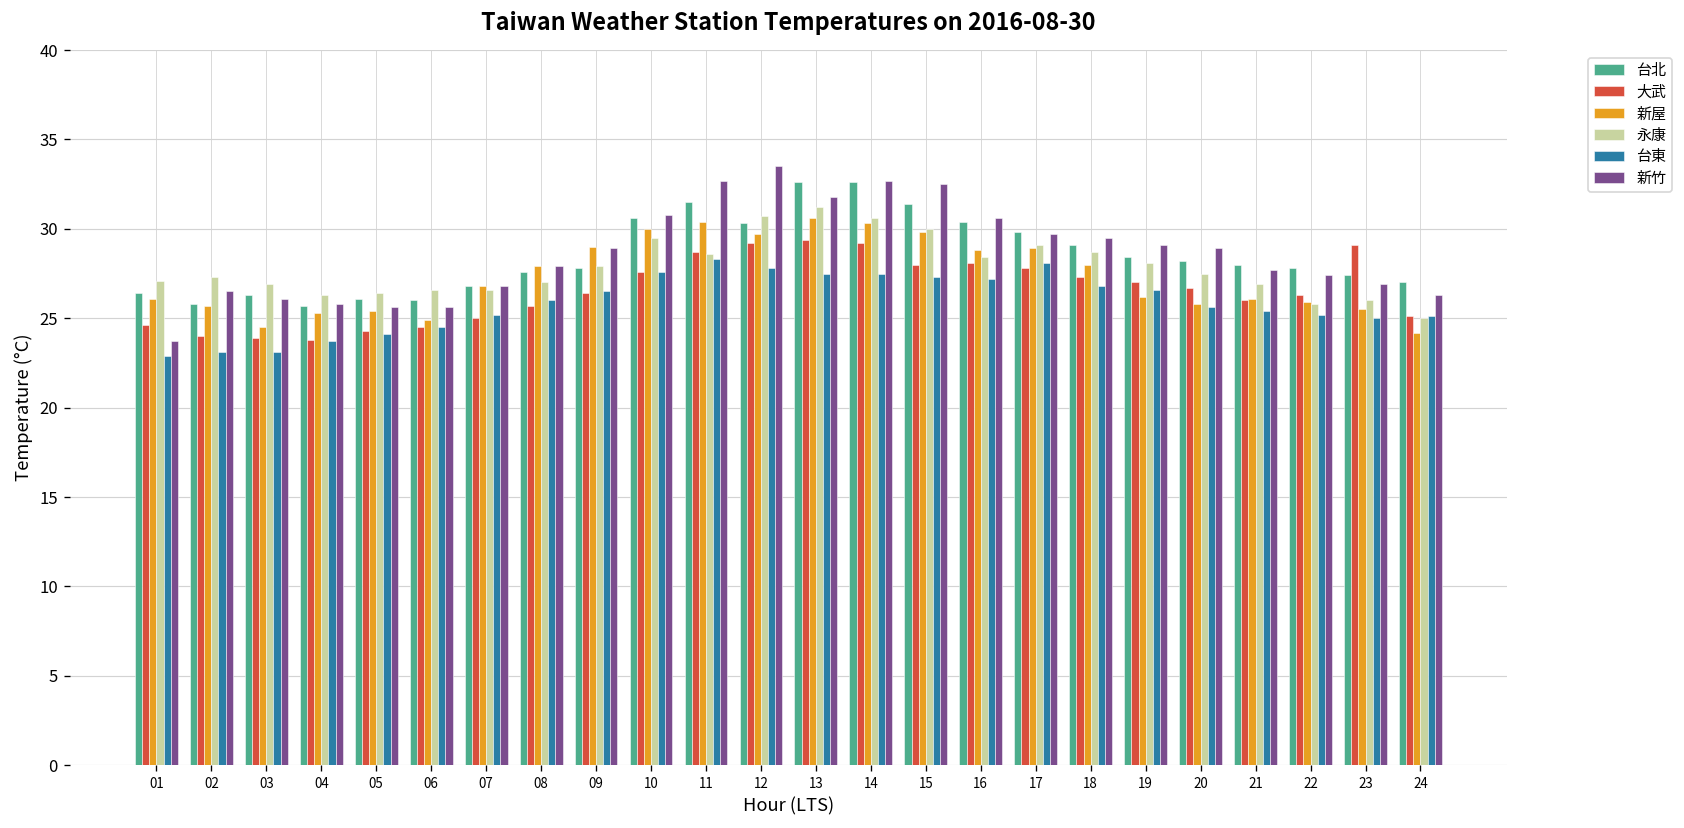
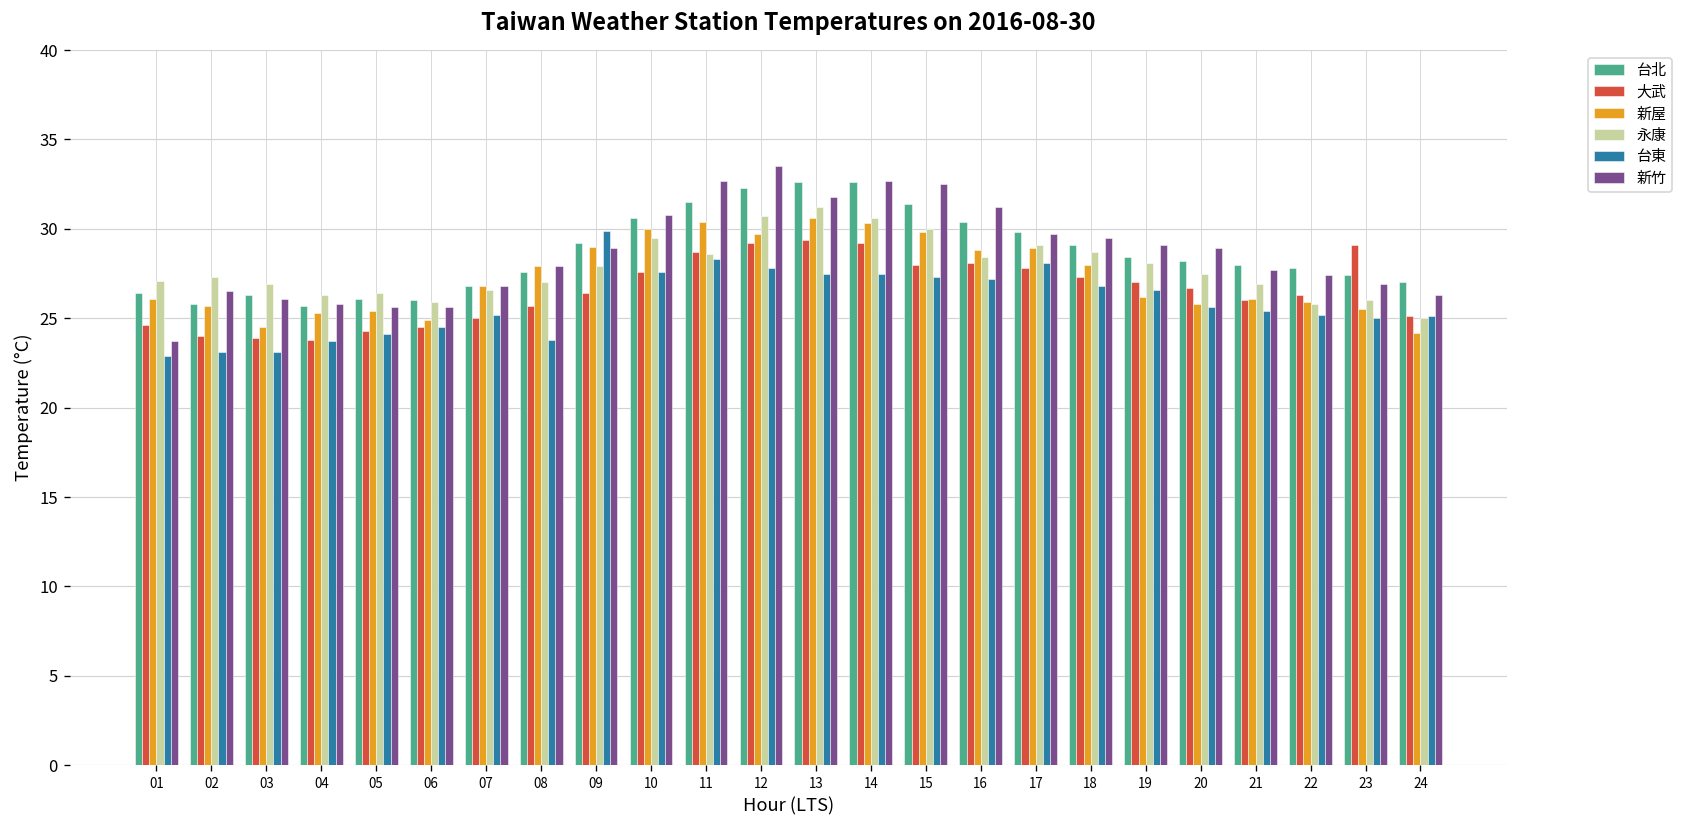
  {
    "台北": {
      "01": 26.4,
      "02": 25.8,
      "03": 26.3,
      "04": 25.7,
      "05": 26.1,
      "06": 26.0,
      "07": 26.8,
      "08": 27.6,
-     "09": 27.8,
+     "09": 29.2,
      "10": 30.6,
      "11": 31.5,
-     "12": 30.3,
+     "12": 32.3,
      "13": 32.6,
      "14": 32.6,
      "15": 31.4,
      "16": 30.4,
      "17": 29.8,
      "18": 29.1,
      "19": 28.4,
      "20": 28.2,
      "21": 28.0,
      "22": 27.8,
      "23": 27.4,
      "24": 27.0
    },
    "大武": {
      "01": 24.6,
      "02": 24.0,
      "03": 23.9,
      "04": 23.8,
      "05": 24.3,
      "06": 24.5,
      "07": 25.0,
      "08": 25.7,
      "09": 26.4,
      "10": 27.6,
      "11": 28.7,
      "12": 29.2,
      "13": 29.4,
      "14": 29.2,
      "15": 28.0,
      "16": 28.1,
      "17": 27.8,
      "18": 27.3,
      "19": 27.0,
      "20": 26.7,
      "21": 26.0,
      "22": 26.3,
      "23": 29.1,
      "24": 25.1
    },
    "新屋": {
      "01": 26.1,
      "02": 25.7,
      "03": 24.5,
      "04": 25.3,
      "05": 25.4,
      "06": 24.9,
      "07": 26.8,
      "08": 27.9,
      "09": 29.0,
      "10": 30.0,
      "11": 30.4,
      "12": 29.7,
      "13": 30.6,
      "14": 30.3,
      "15": 29.8,
      "16": 28.8,
      "17": 28.9,
      "18": 28.0,
      "19": 26.2,
      "20": 25.8,
      "21": 26.1,
      "22": 25.9,
      "23": 25.5,
      "24": 24.2
    },
    "永康": {
      "01": 27.1,
      "02": 27.3,
      "03": 26.9,
      "04": 26.3,
      "05": 26.4,
-     "06": 26.6,
+     "06": 25.9,
      "07": 26.6,
      "08": 27.0,
      "09": 27.9,
      "10": 29.5,
      "11": 28.6,
      "12": 30.7,
      "13": 31.2,
      "14": 30.6,
      "15": 30.0,
      "16": 28.4,
      "17": 29.1,
      "18": 28.7,
      "19": 28.1,
      "20": 27.5,
      "21": 26.9,
      "22": 25.8,
      "23": 26.0,
      "24": 25.0
    },
    "台東": {
      "01": 22.9,
      "02": 23.1,
      "03": 23.1,
      "04": 23.7,
      "05": 24.1,
      "06": 24.5,
      "07": 25.2,
-     "08": 26.0,
-     "09": 26.5,
+     "08": 23.8,
+     "09": 29.9,
      "10": 27.6,
      "11": 28.3,
      "12": 27.8,
      "13": 27.5,
      "14": 27.5,
      "15": 27.3,
      "16": 27.2,
      "17": 28.1,
      "18": 26.8,
      "19": 26.6,
      "20": 25.6,
      "21": 25.4,
      "22": 25.2,
      "23": 25.0,
      "24": 25.1
    },
    "新竹": {
      "01": 23.7,
      "02": 26.5,
      "03": 26.1,
      "04": 25.8,
      "05": 25.6,
      "06": 25.6,
      "07": 26.8,
      "08": 27.9,
      "09": 28.9,
      "10": 30.8,
      "11": 32.7,
      "12": 33.5,
      "13": 31.8,
      "14": 32.7,
      "15": 32.5,
-     "16": 30.6,
+     "16": 31.2,
      "17": 29.7,
      "18": 29.5,
      "19": 29.1,
      "20": 28.9,
      "21": 27.7,
      "22": 27.4,
      "23": 26.9,
      "24": 26.3
    }
  }
